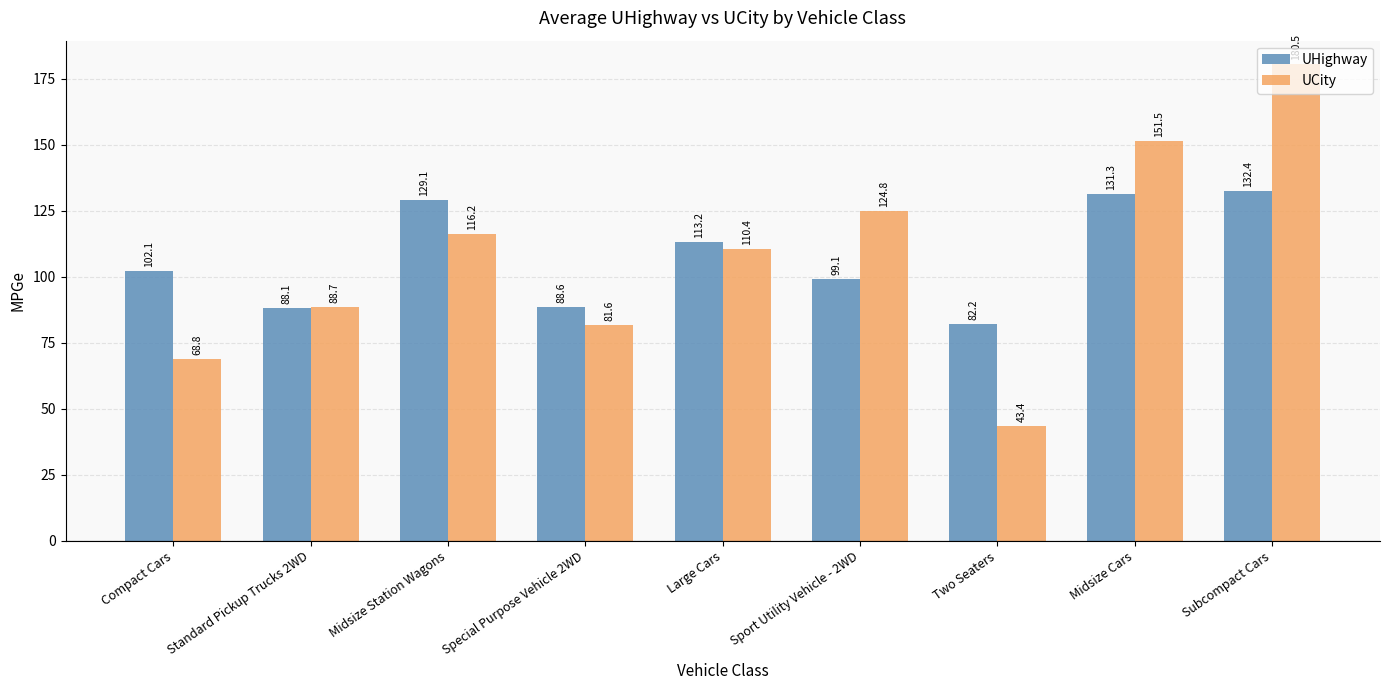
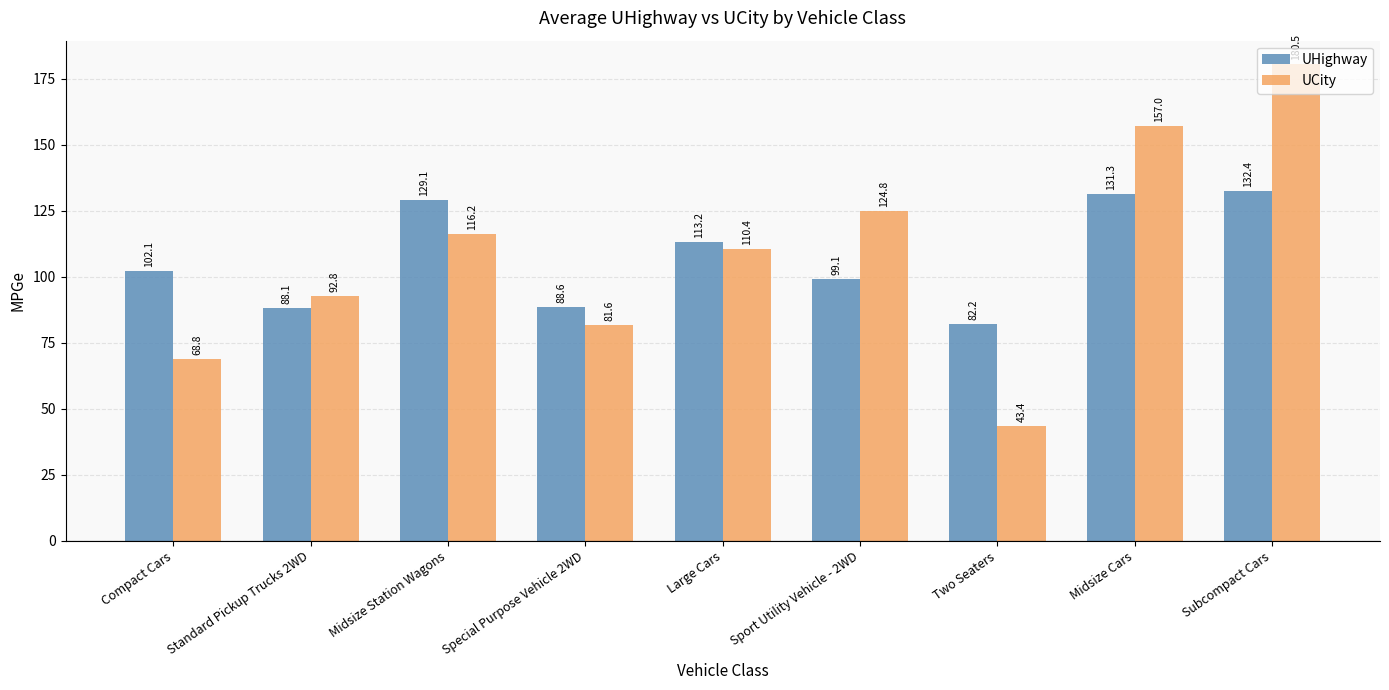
  {
    "UHighway": {
      "Compact Cars": 102.1,
      "Standard Pickup Trucks 2WD": 88.1,
      "Midsize Station Wagons": 129.1,
      "Special Purpose Vehicle 2WD": 88.6,
      "Large Cars": 113.2,
      "Sport Utility Vehicle - 2WD": 99.1,
      "Two Seaters": 82.2,
      "Midsize Cars": 131.3,
      "Subcompact Cars": 132.4
    },
    "UCity": {
      "Compact Cars": 68.8,
-     "Standard Pickup Trucks 2WD": 88.7,
+     "Standard Pickup Trucks 2WD": 92.8,
      "Midsize Station Wagons": 116.2,
      "Special Purpose Vehicle 2WD": 81.6,
      "Large Cars": 110.4,
      "Sport Utility Vehicle - 2WD": 124.8,
      "Two Seaters": 43.4,
-     "Midsize Cars": 151.5
+     "Midsize Cars": 157.0
    }
  }
